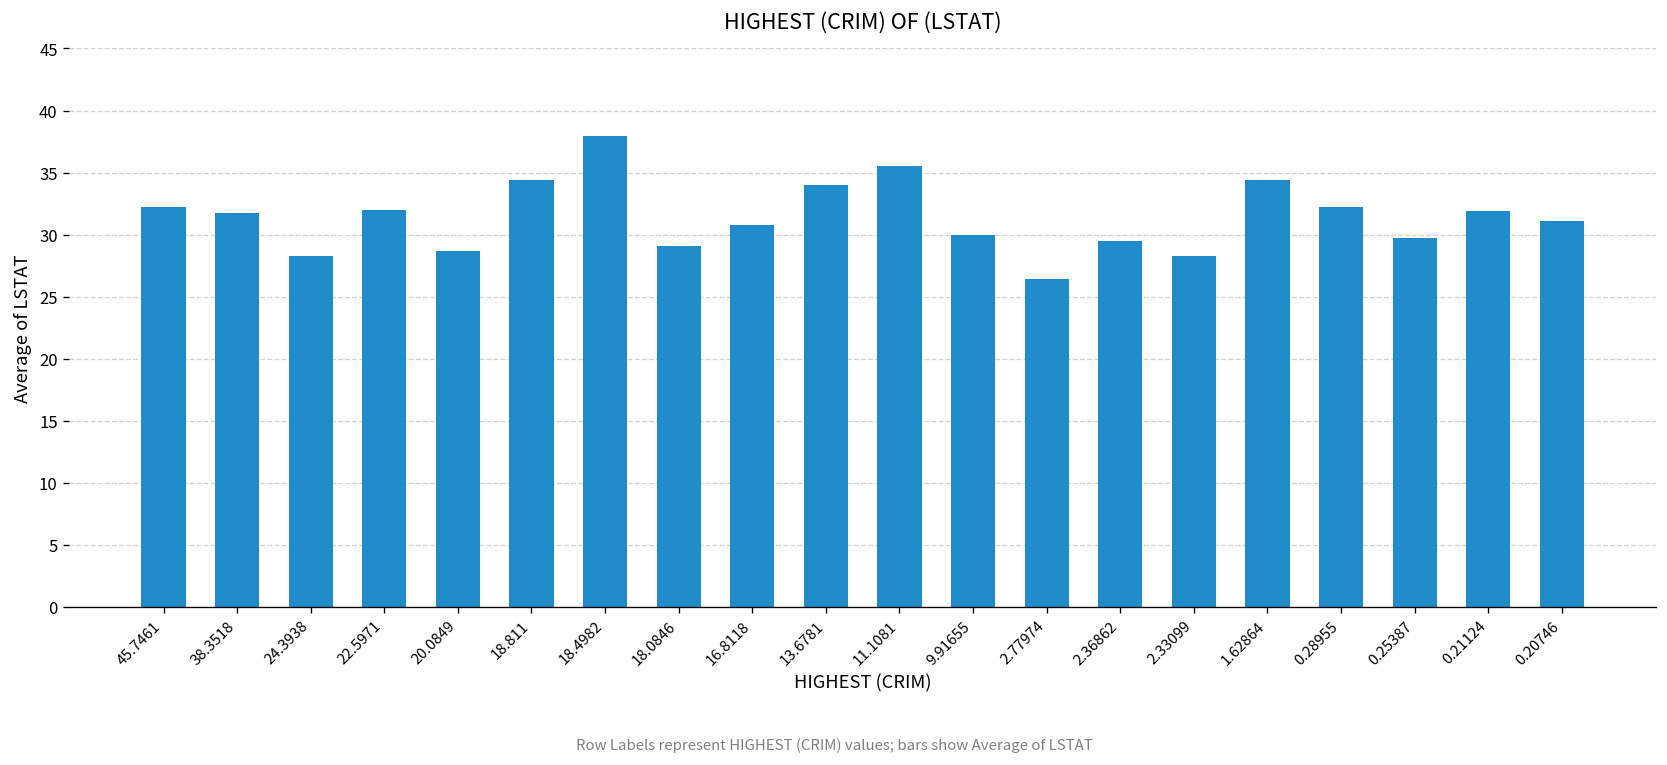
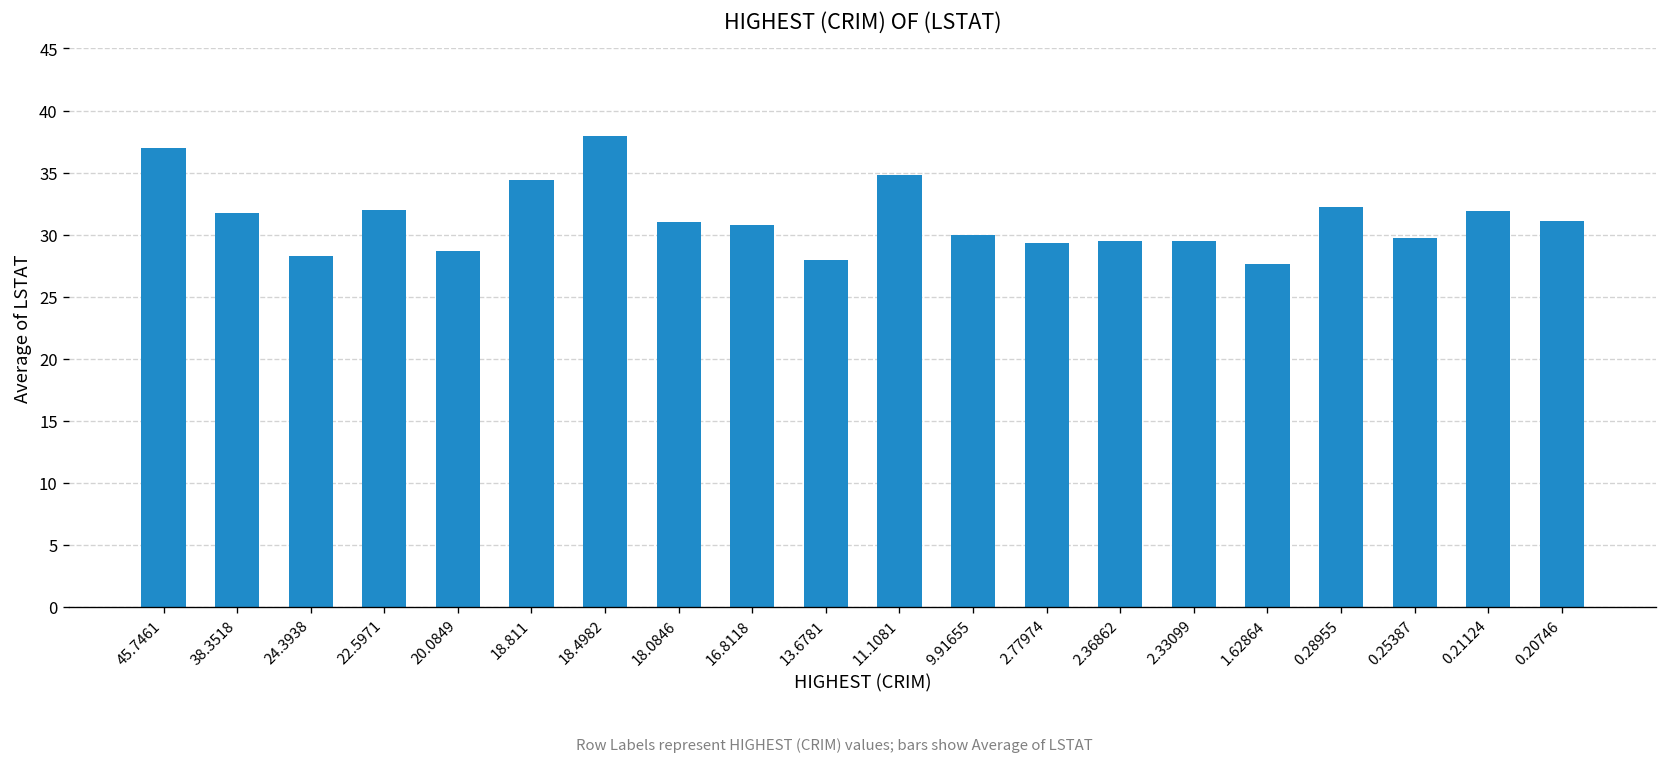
  {
-   "45.7461": 32.2,
+   "45.7461": 37.0,
    "38.3518": 31.7,
    "24.3938": 28.3,
    "22.5971": 32.0,
    "20.0849": 28.7,
    "18.811": 34.4,
    "18.4982": 38.0,
-   "18.0846": 29.1,
+   "18.0846": 31.1,
    "16.8118": 30.8,
-   "13.6781": 34.0,
-   "11.1081": 35.6,
+   "13.6781": 27.9,
+   "11.1081": 34.8,
    "9.91655": 30.0,
-   "2.77974": 26.4,
+   "2.77974": 29.3,
    "2.36862": 29.5,
-   "2.33099": 28.3,
-   "1.62864": 34.4,
+   "2.33099": 29.5,
+   "1.62864": 27.6,
    "0.28955": 32.2,
    "0.25387": 29.8,
    "0.21124": 31.9,
    "0.20746": 31.1
  }
